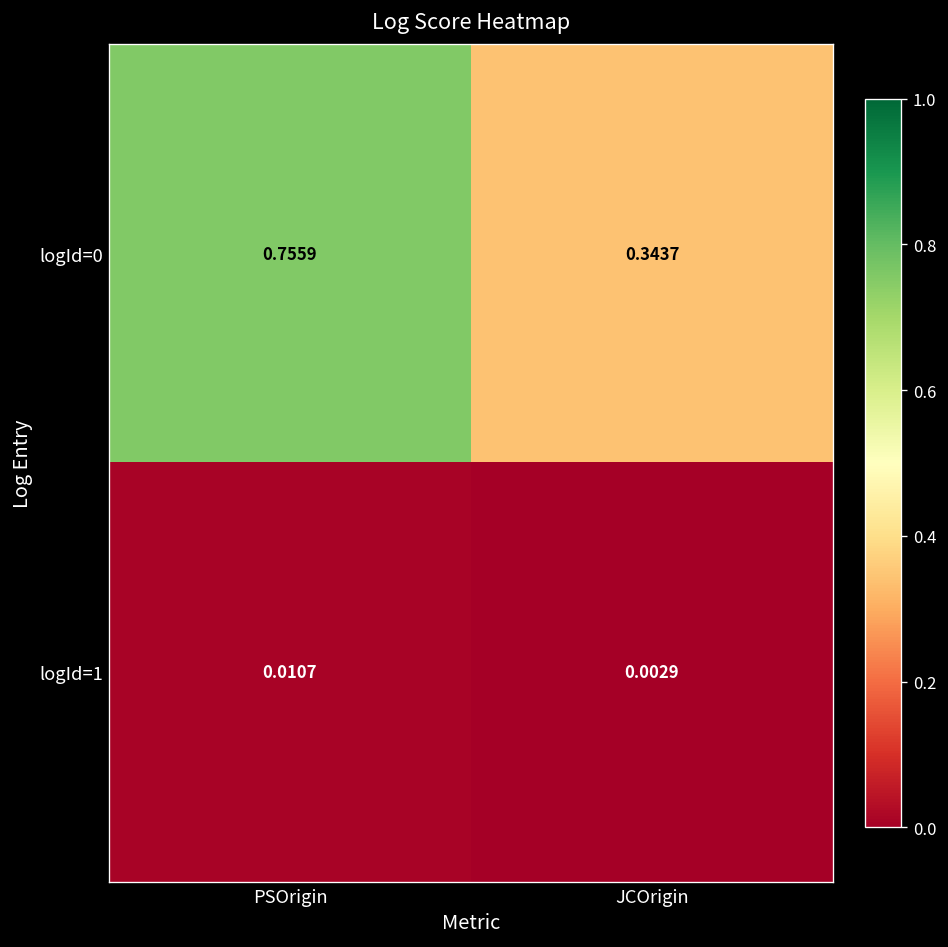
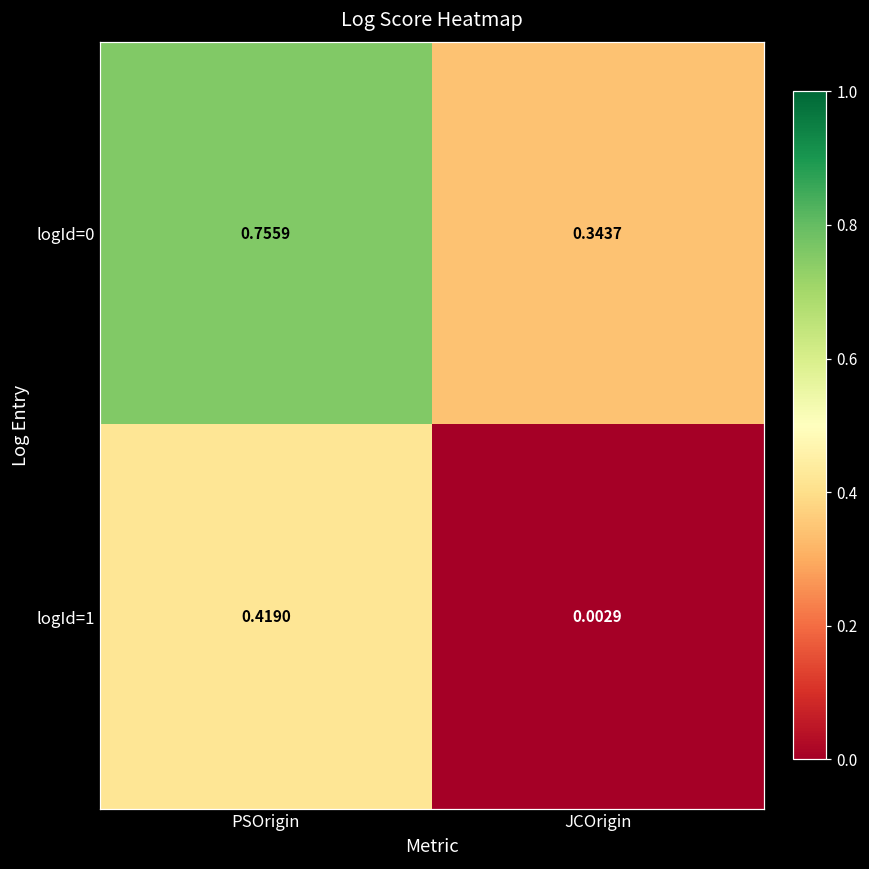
  {
    "logId=0": {
      "PSOrigin": 0.7559,
      "JCOrigin": 0.3437
    },
    "logId=1": {
-     "PSOrigin": 0.0107,
+     "PSOrigin": 0.4190,
      "JCOrigin": 0.0029
    }
  }
